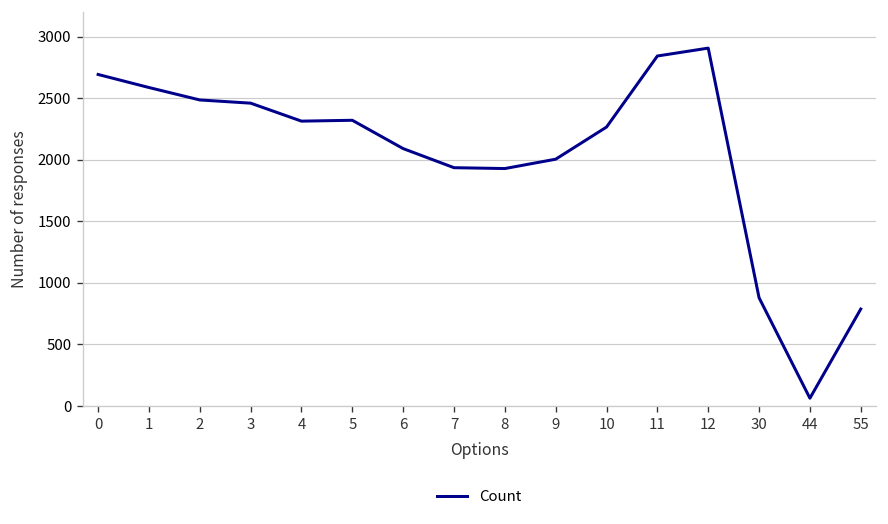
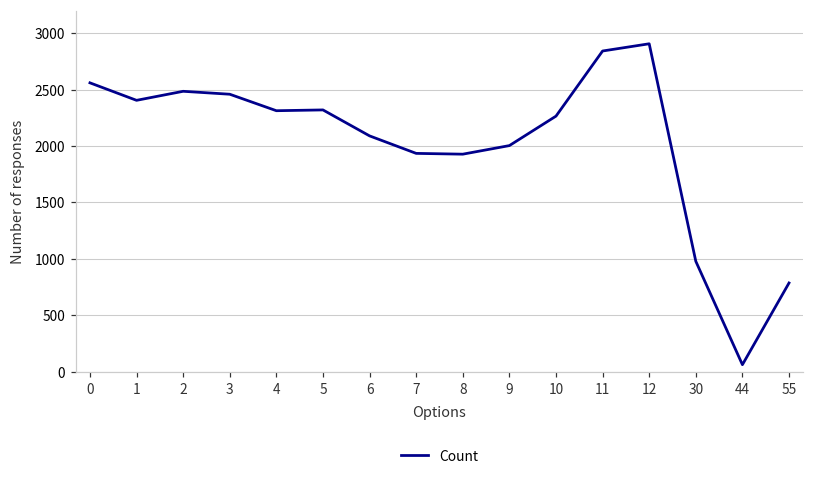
  {
-   "0": 2690,
-   "1": 2590,
+   "0": 2560,
+   "1": 2410,
    "2": 2490,
    "3": 2460,
    "4": 2310,
    "5": 2320,
    "6": 2090,
    "7": 1940,
    "8": 1930,
    "9": 2000,
    "10": 2270,
    "11": 2840,
    "12": 2910,
-   "30": 880,
+   "30": 980,
    "44": 60,
    "55": 790
  }
